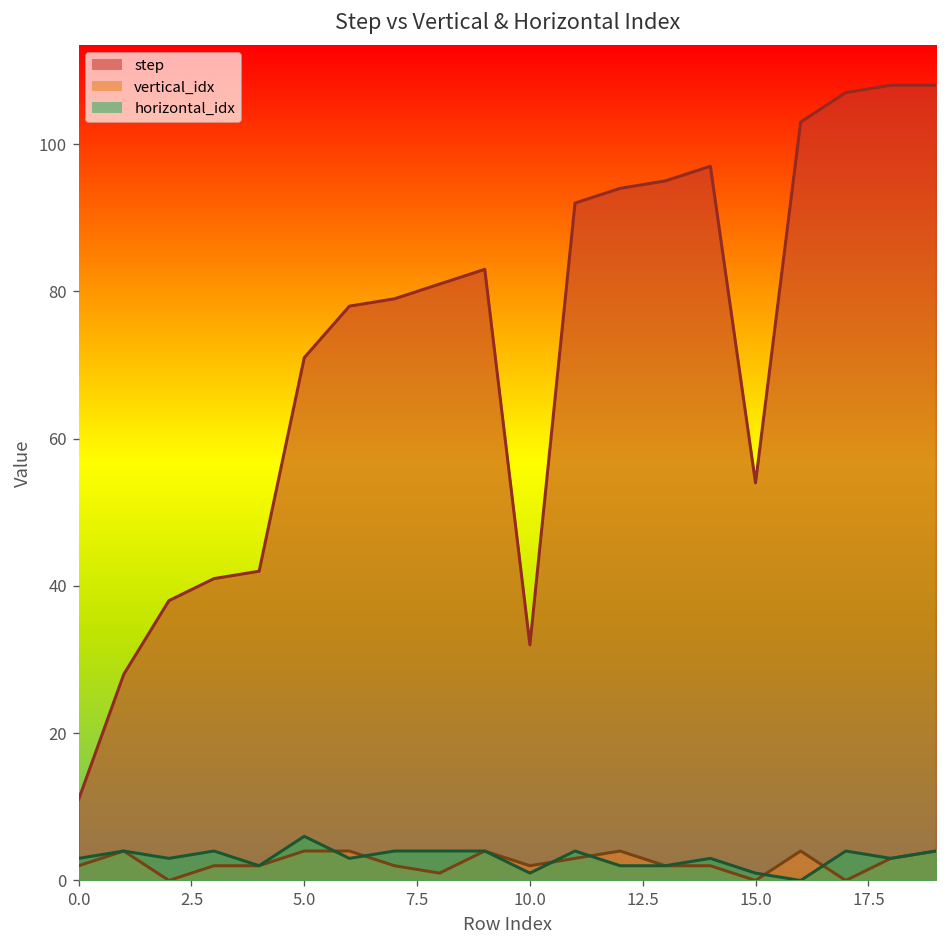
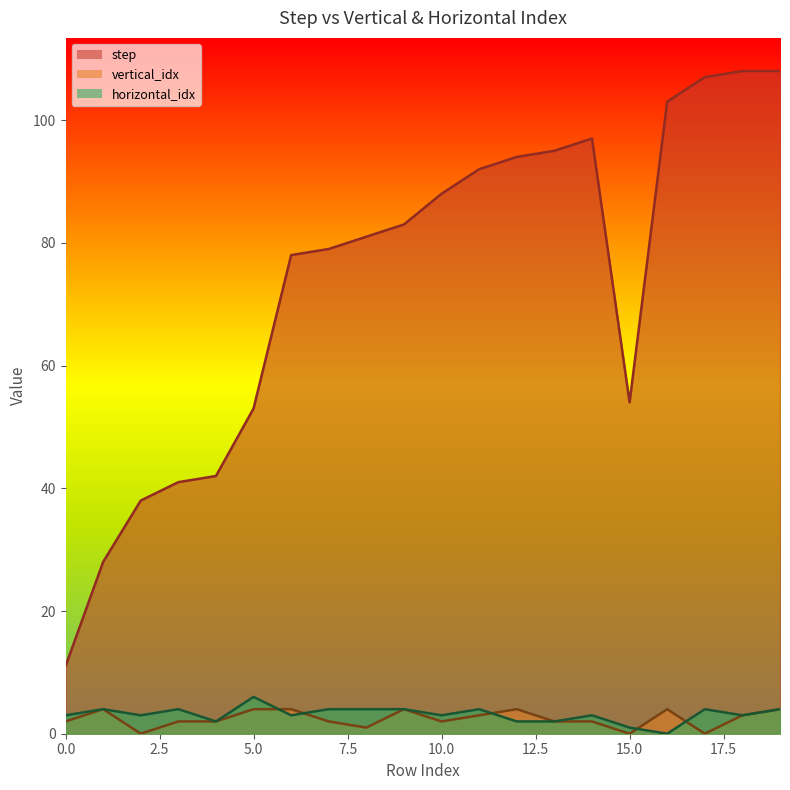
  {
    "step": {
      "0.0": 11,
-     "5.0": 71,
-     "10.0": 32,
+     "5.0": 53,
+     "10.0": 88,
      "15.0": 54
    },
    "vertical_idx": {
      "0.0": 2,
      "5.0": 4,
      "10.0": 2,
      "15.0": 0
    },
    "horizontal_idx": {
      "0.0": 3,
      "5.0": 6,
-     "10.0": 1,
+     "10.0": 3,
      "15.0": 1
    }
  }
